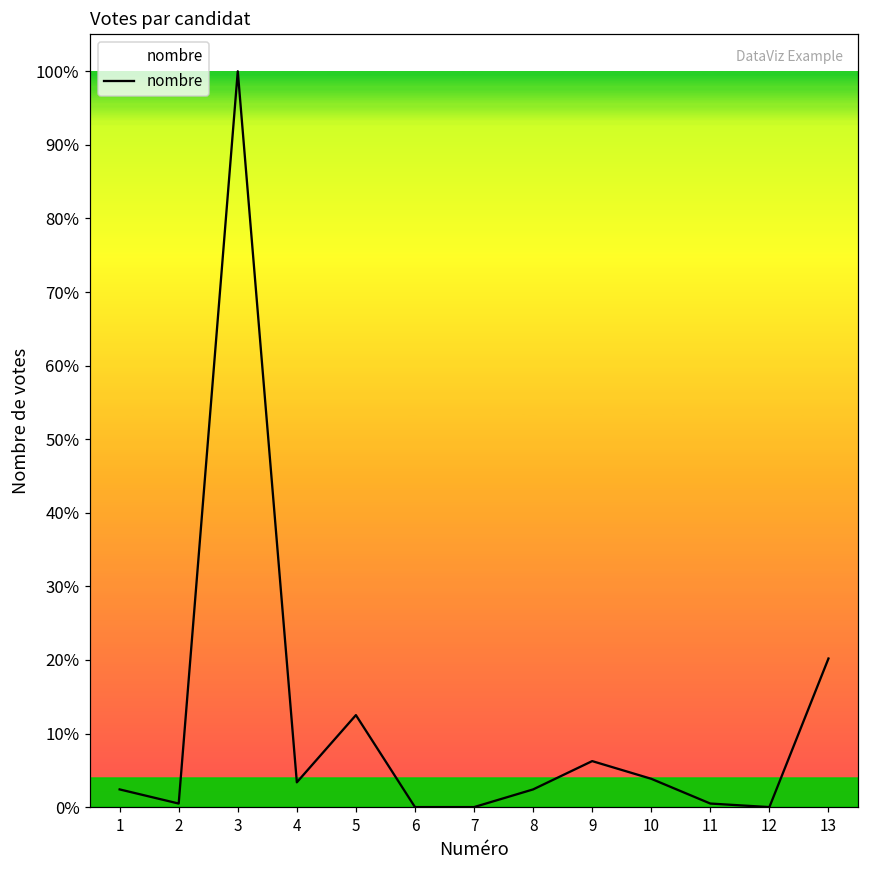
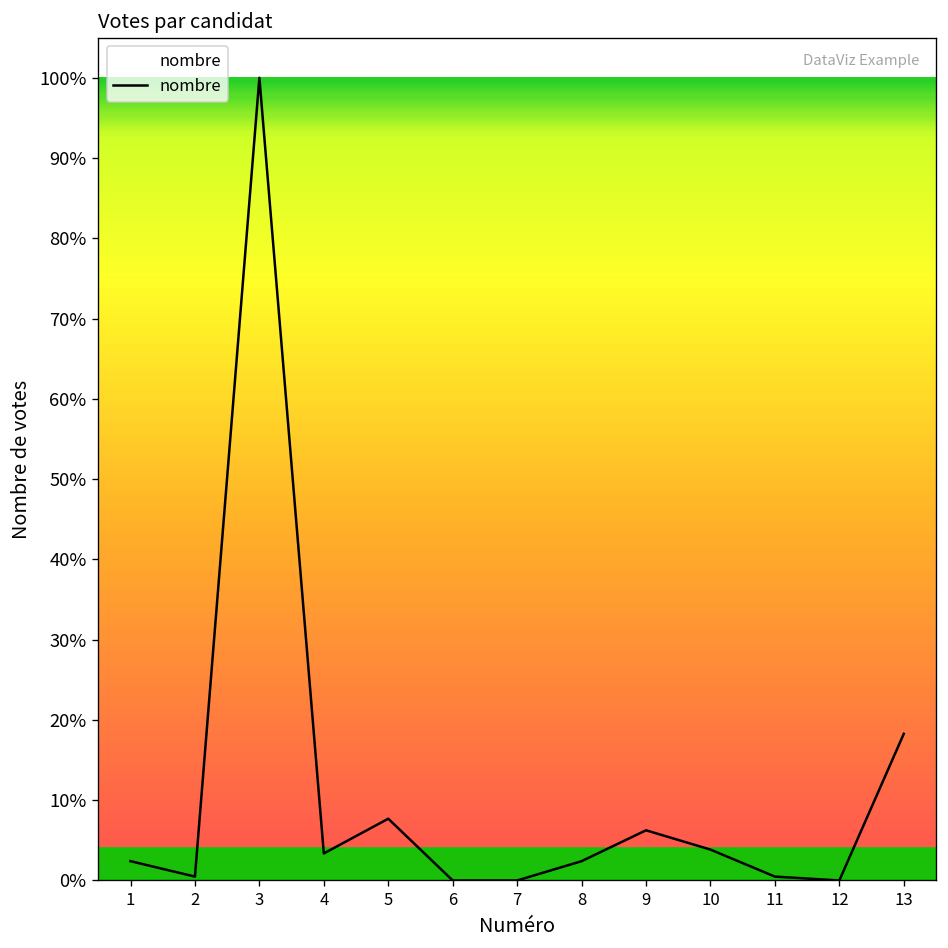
  {
    "3": "100%",
-   "5": "13%",
+   "5": "8%",
    "9": "6%",
-   "13": "20%"
+   "13": "18%"
  }
